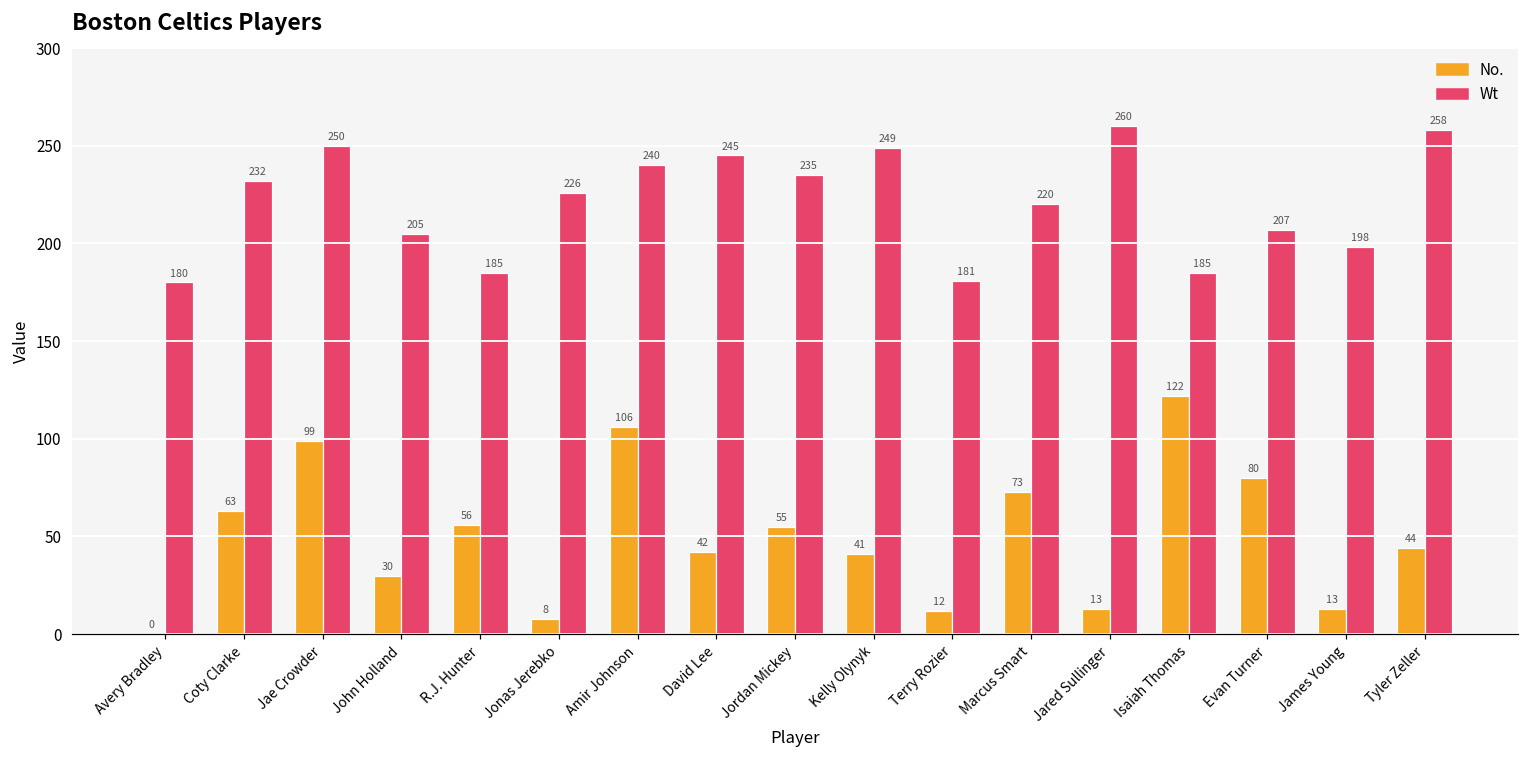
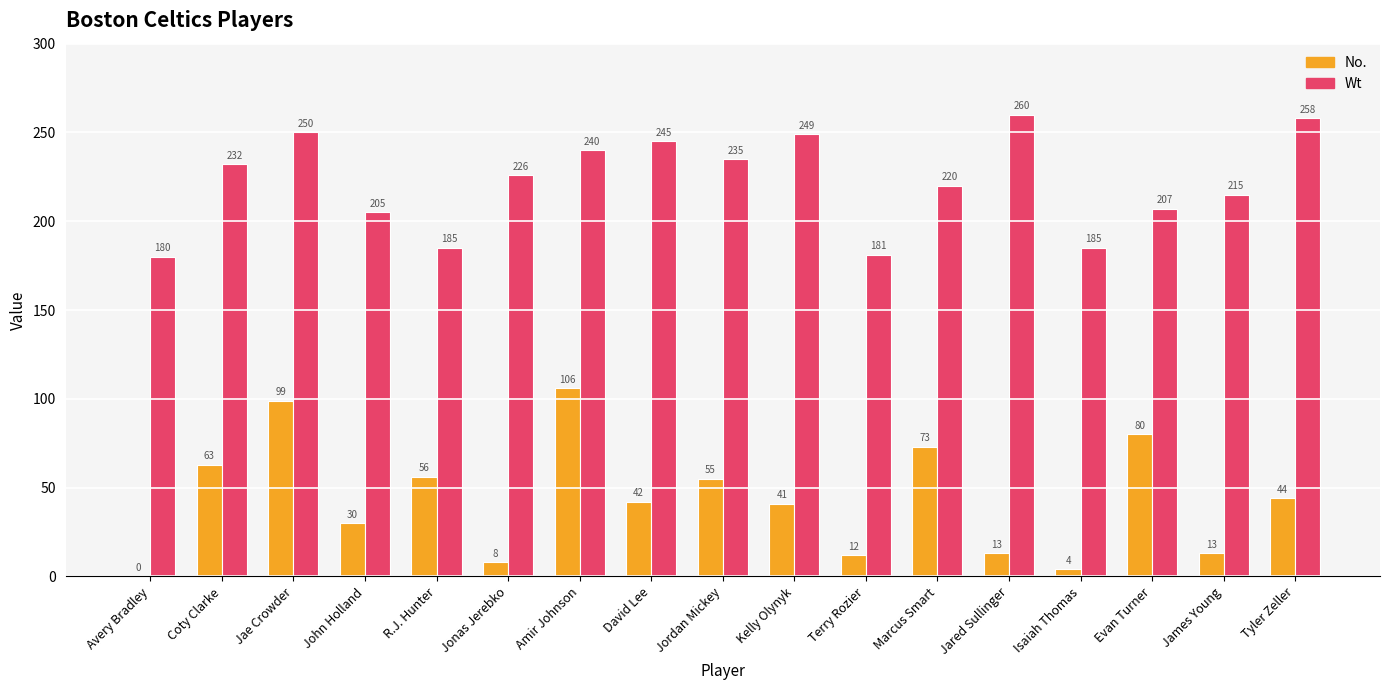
  {
    "No.": {
      "Avery Bradley": 0,
      "Coty Clarke": 63,
      "Jae Crowder": 99,
      "John Holland": 30,
      "R.J. Hunter": 56,
      "Jonas Jerebko": 8,
      "Amir Johnson": 106,
      "David Lee": 42,
      "Jordan Mickey": 55,
      "Kelly Olynyk": 41,
      "Terry Rozier": 12,
      "Marcus Smart": 73,
      "Jared Sullinger": 13,
-     "Isaiah Thomas": 122,
+     "Isaiah Thomas": 4,
      "Evan Turner": 80,
      "James Young": 13,
      "Tyler Zeller": 44
    },
    "Wt": {
      "Avery Bradley": 180,
      "Coty Clarke": 232,
      "Jae Crowder": 250,
      "John Holland": 205,
      "R.J. Hunter": 185,
      "Jonas Jerebko": 226,
      "Amir Johnson": 240,
      "David Lee": 245,
      "Jordan Mickey": 235,
      "Kelly Olynyk": 249,
      "Terry Rozier": 181,
      "Marcus Smart": 220,
      "Jared Sullinger": 260,
      "Isaiah Thomas": 185,
      "Evan Turner": 207,
-     "James Young": 198,
+     "James Young": 215,
      "Tyler Zeller": 258
    }
  }
